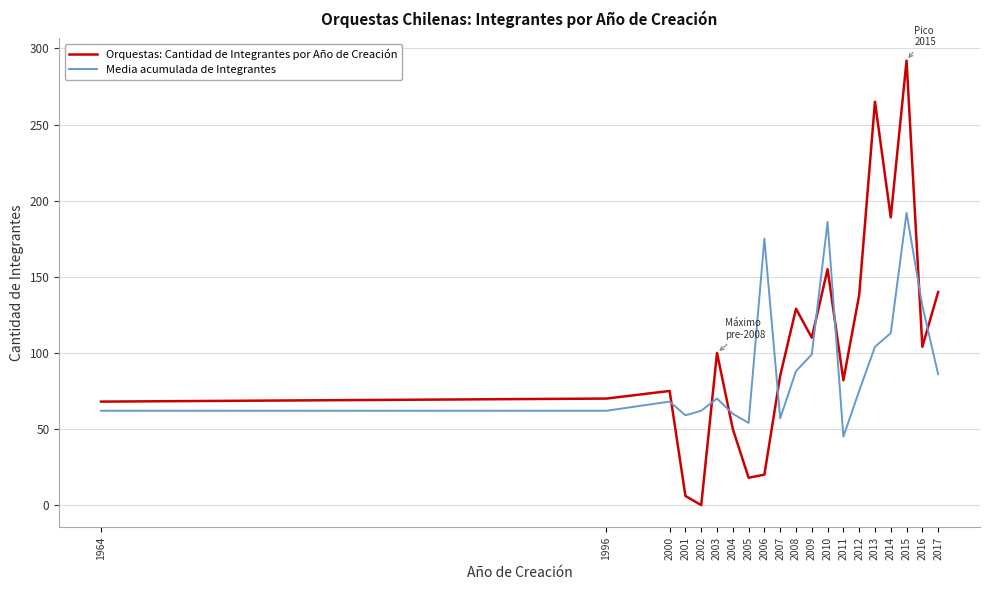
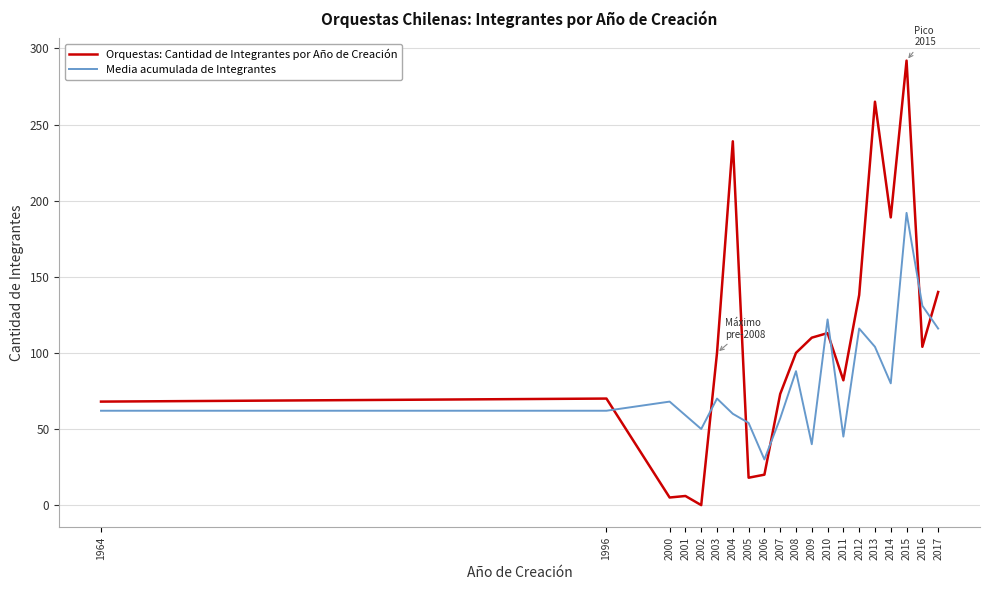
  {
    "Orquestas: Cantidad de Integrantes por Año de Creación": {
      "1964": 68,
      "1996": 70,
-     "2000": 75,
+     "2000": 5,
      "2001": 6,
      "2002": 0,
      "2003": 100,
-     "2004": 50,
+     "2004": 239,
      "2005": 18,
      "2006": 20,
-     "2007": 85,
-     "2008": 129,
+     "2007": 73,
+     "2008": 100,
      "2009": 110,
-     "2010": 155,
+     "2010": 113,
      "2011": 82,
      "2012": 138,
      "2013": 265,
      "2014": 189,
      "2016": 104,
      "2017": 140
    },
    "Media acumulada de Integrantes": {
      "1964": 62,
      "1996": 62,
      "2000": 68,
      "2001": 59,
-     "2002": 62,
+     "2002": 50,
      "2003": 70,
      "2004": 60,
      "2005": 54,
-     "2006": 175,
+     "2006": 30,
      "2007": 57,
      "2008": 88,
-     "2009": 99,
-     "2010": 186,
+     "2009": 40,
+     "2010": 122,
      "2011": 45,
-     "2012": 75,
+     "2012": 116,
      "2013": 104,
-     "2014": 113,
+     "2014": 80,
      "2015": 192,
      "2016": 131,
-     "2017": 86
+     "2017": 116
    }
  }
